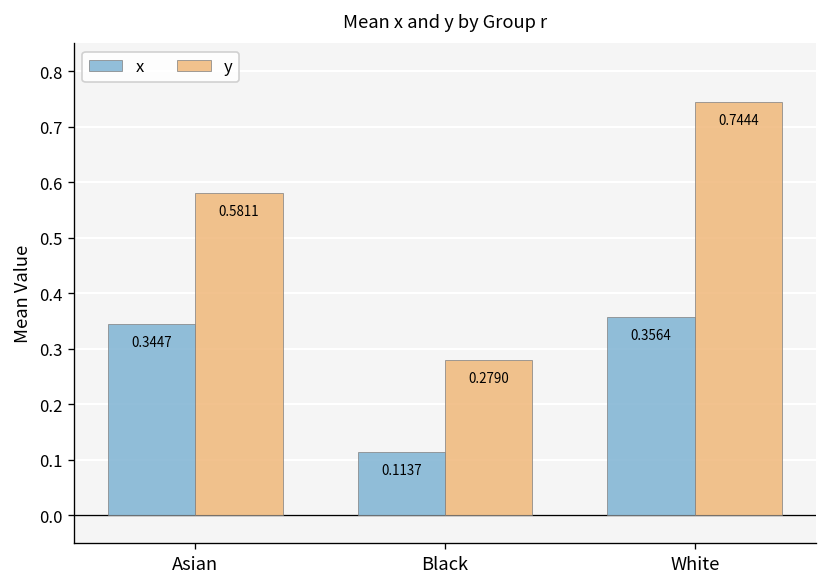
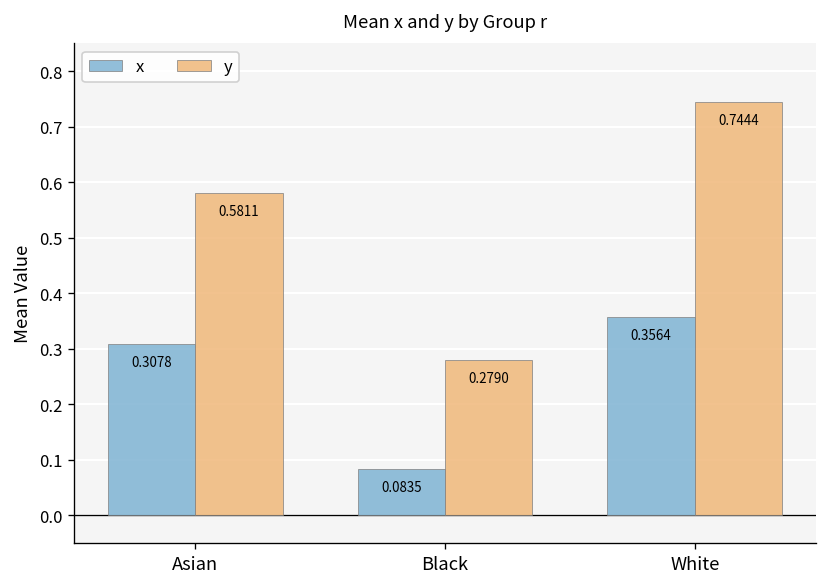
  {
    "x": {
-     "Asian": 0.3447,
-     "Black": 0.1137,
+     "Asian": 0.3078,
+     "Black": 0.0835,
      "White": 0.3564
    },
    "y": {
      "Asian": 0.5811,
      "Black": 0.2790,
      "White": 0.7444
    }
  }
